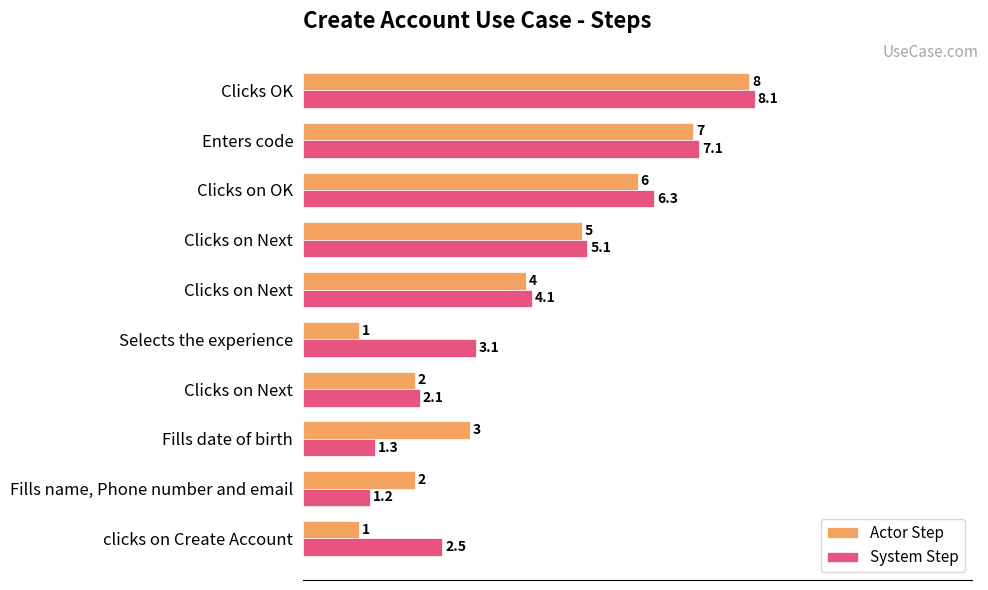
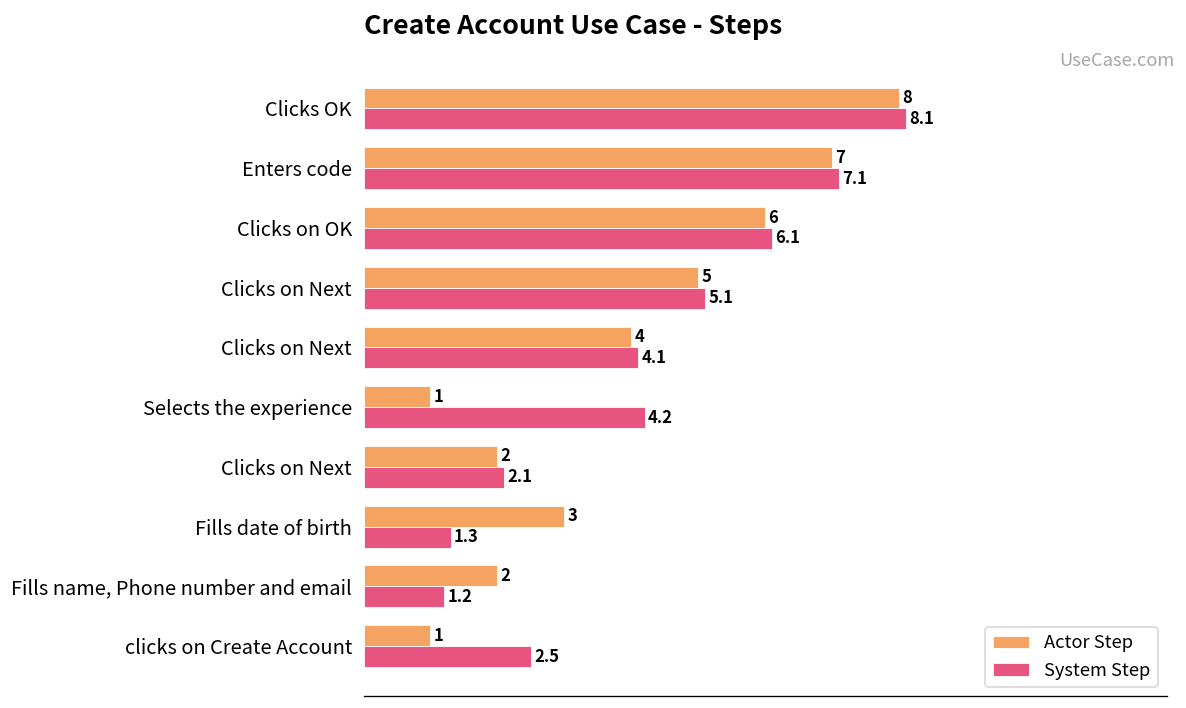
  {
    "Actor Step": {
      "Clicks OK": 8,
      "Enters code": 7,
      "Clicks on OK": 6,
      "Selects the experience": 1,
      "Fills date of birth": 3,
      "Fills name, Phone number and email": 2,
      "clicks on Create Account": 1
    },
    "System Step": {
      "Clicks OK": 8.1,
      "Enters code": 7.1,
-     "Clicks on OK": 6.3,
-     "Selects the experience": 3.1,
+     "Clicks on OK": 6.1,
+     "Selects the experience": 4.2,
      "Fills date of birth": 1.3,
      "Fills name, Phone number and email": 1.2,
      "clicks on Create Account": 2.5
    }
  }
